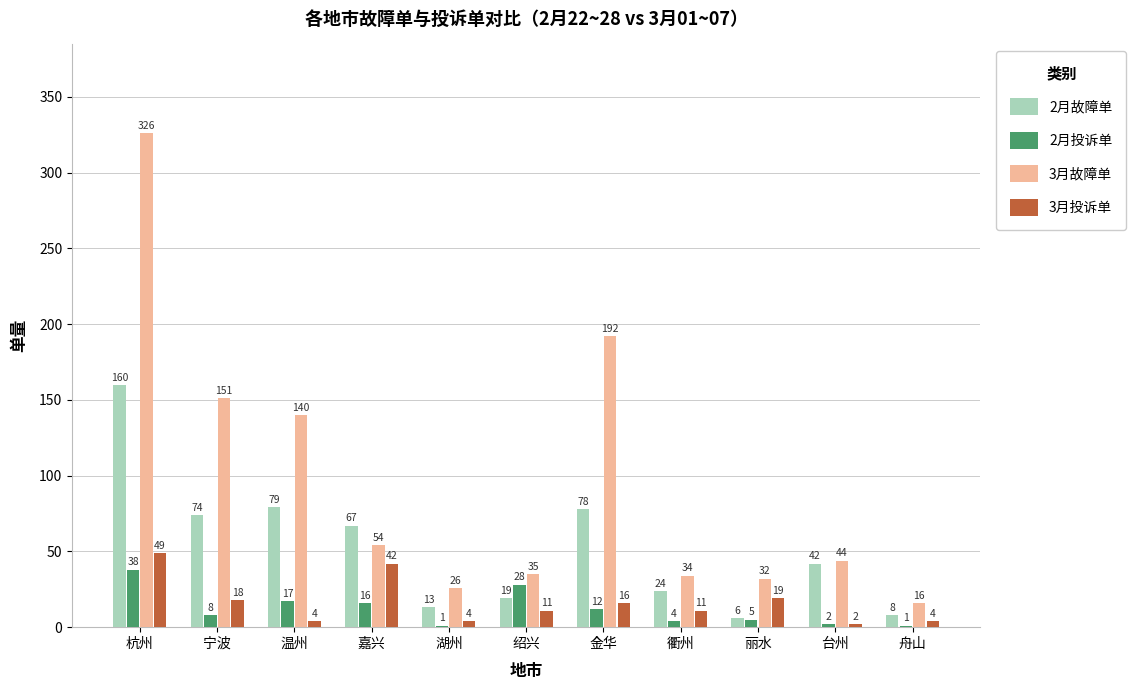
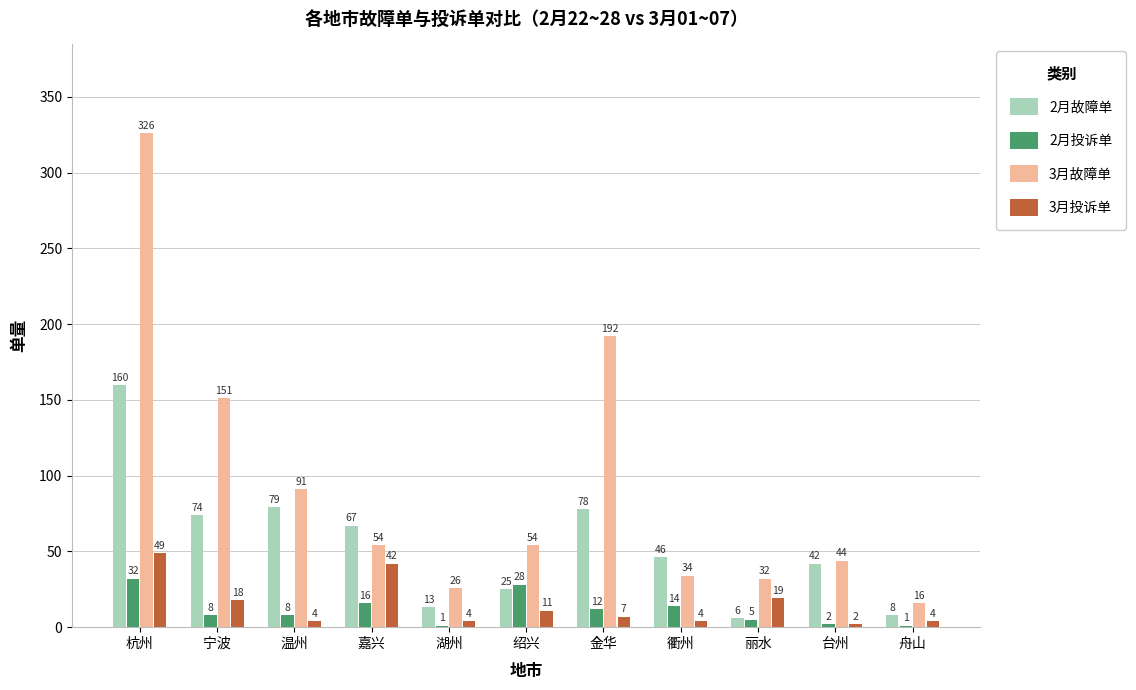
  {
    "2月故障单": {
      "杭州": 160,
      "宁波": 74,
      "温州": 79,
      "嘉兴": 67,
      "湖州": 13,
-     "绍兴": 19,
+     "绍兴": 25,
      "金华": 78,
-     "衢州": 24,
+     "衢州": 46,
      "丽水": 6,
      "台州": 42,
      "舟山": 8
    },
    "2月投诉单": {
-     "杭州": 38,
+     "杭州": 32,
      "宁波": 8,
-     "温州": 17,
+     "温州": 8,
      "嘉兴": 16,
      "湖州": 1,
      "绍兴": 28,
      "金华": 12,
-     "衢州": 4,
+     "衢州": 14,
      "丽水": 5,
      "台州": 2,
      "舟山": 1
    },
    "3月故障单": {
      "杭州": 326,
      "宁波": 151,
-     "温州": 140,
+     "温州": 91,
      "嘉兴": 54,
      "湖州": 26,
-     "绍兴": 35,
+     "绍兴": 54,
      "金华": 192,
      "衢州": 34,
      "丽水": 32,
      "台州": 44,
      "舟山": 16
    },
    "3月投诉单": {
      "杭州": 49,
      "宁波": 18,
      "温州": 4,
      "嘉兴": 42,
      "湖州": 4,
      "绍兴": 11,
-     "金华": 16,
-     "衢州": 11,
+     "金华": 7,
+     "衢州": 4,
      "丽水": 19,
      "台州": 2,
      "舟山": 4
    }
  }
